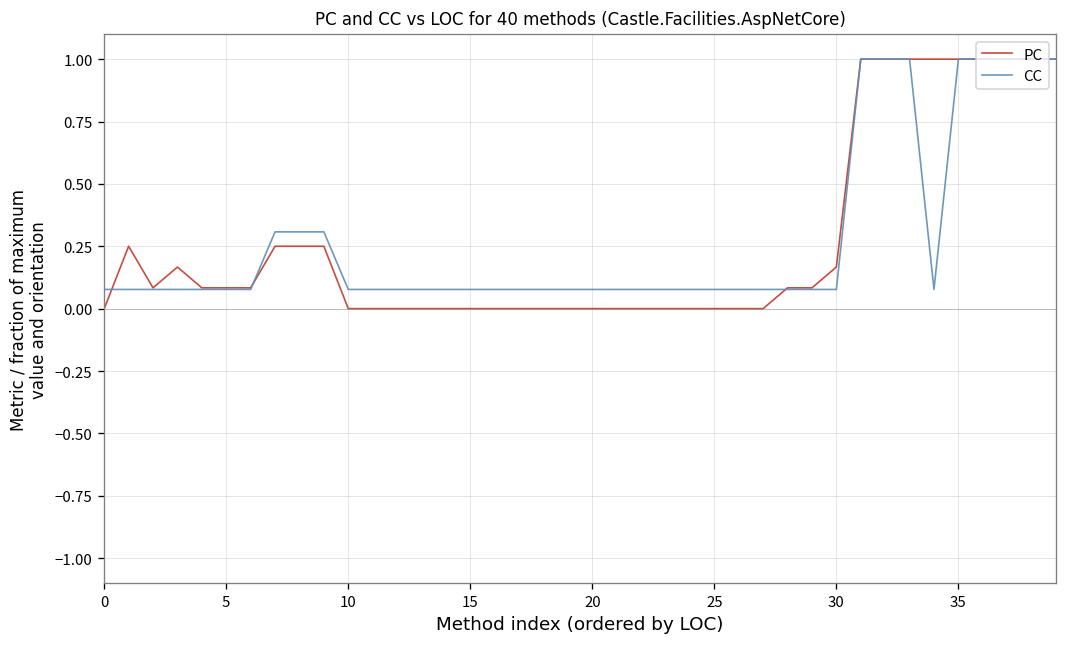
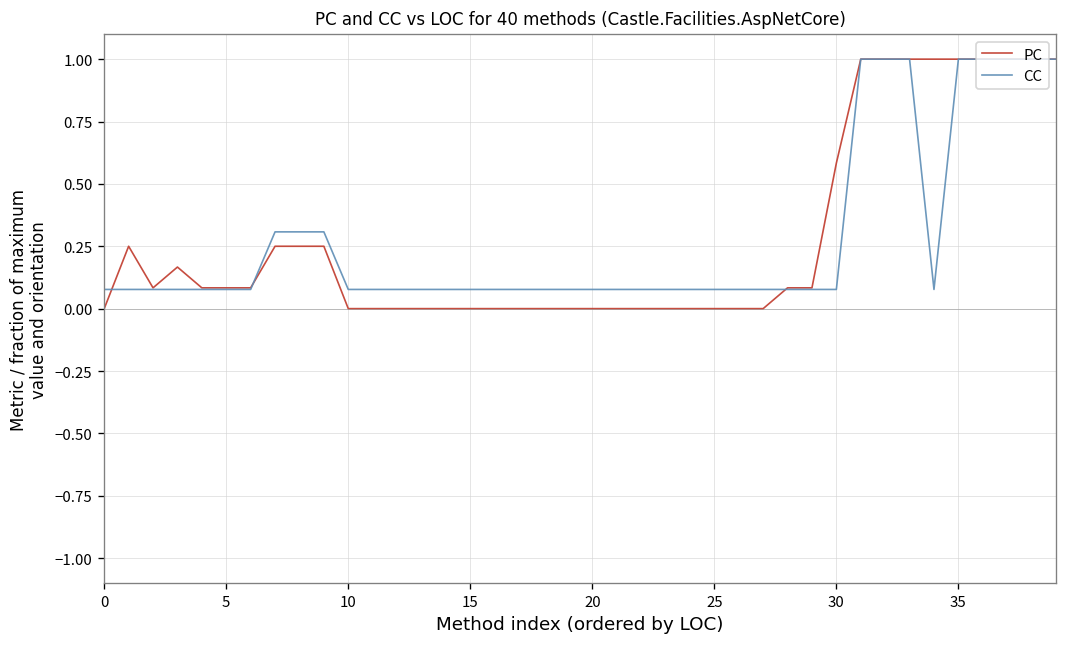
  {
    "PC": {
      "0": 0.00,
      "10": 0.00,
      "15": 0.00,
      "20": 0.00,
      "25": 0.00,
-     "30": 0.17
+     "30": 0.58
    },
    "CC": {
      "0": 0.08,
      "10": 0.08,
      "15": 0.08,
      "20": 0.08,
      "25": 0.08,
      "30": 0.08
    }
  }
